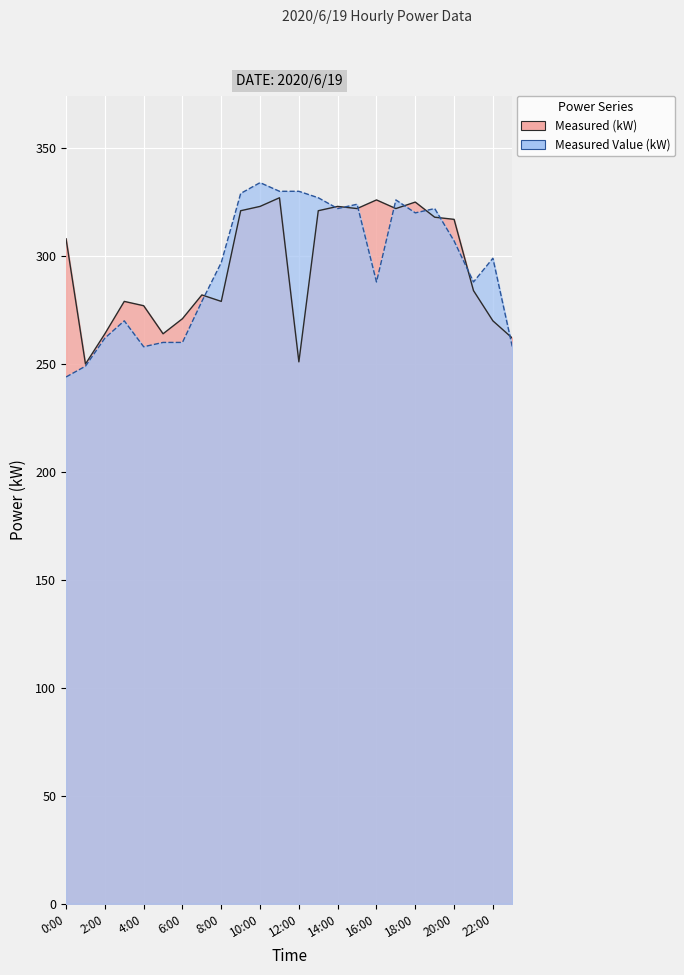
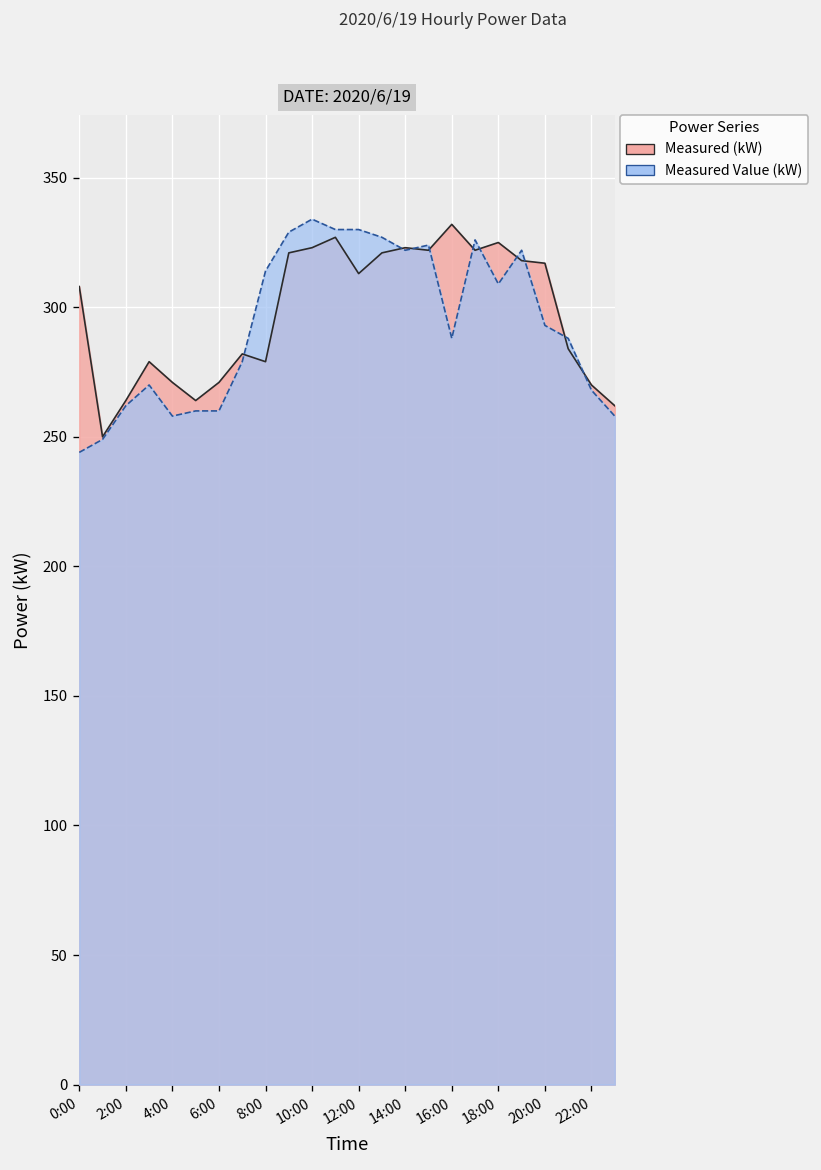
  {
    "Measured (kW)": {
      "0:00": 308,
      "2:00": 264,
-     "4:00": 277,
+     "4:00": 271,
      "6:00": 271,
      "8:00": 279,
      "10:00": 323,
-     "12:00": 251,
-     "16:00": 326,
+     "12:00": 313,
+     "16:00": 332,
      "18:00": 325,
      "20:00": 317,
      "22:00": 270
    },
    "Measured Value (kW)": {
      "0:00": 244,
      "2:00": 262,
      "4:00": 258,
      "6:00": 260,
-     "8:00": 297,
+     "8:00": 314,
      "10:00": 334,
      "12:00": 330,
      "16:00": 288,
-     "18:00": 320,
-     "20:00": 307,
-     "22:00": 299
+     "18:00": 309,
+     "20:00": 293,
+     "22:00": 268
    }
  }
